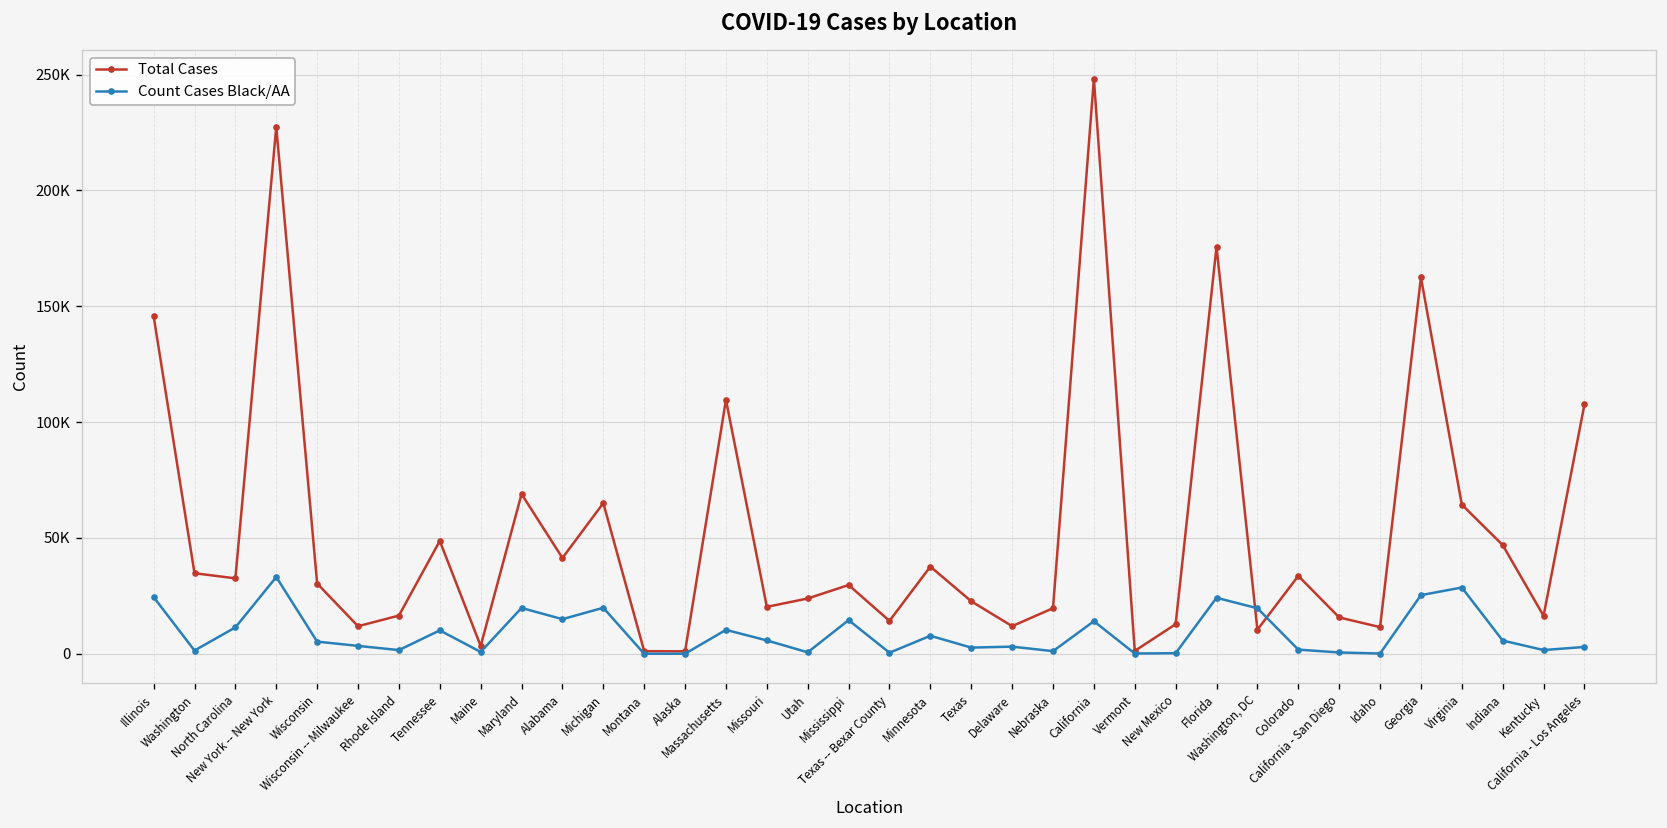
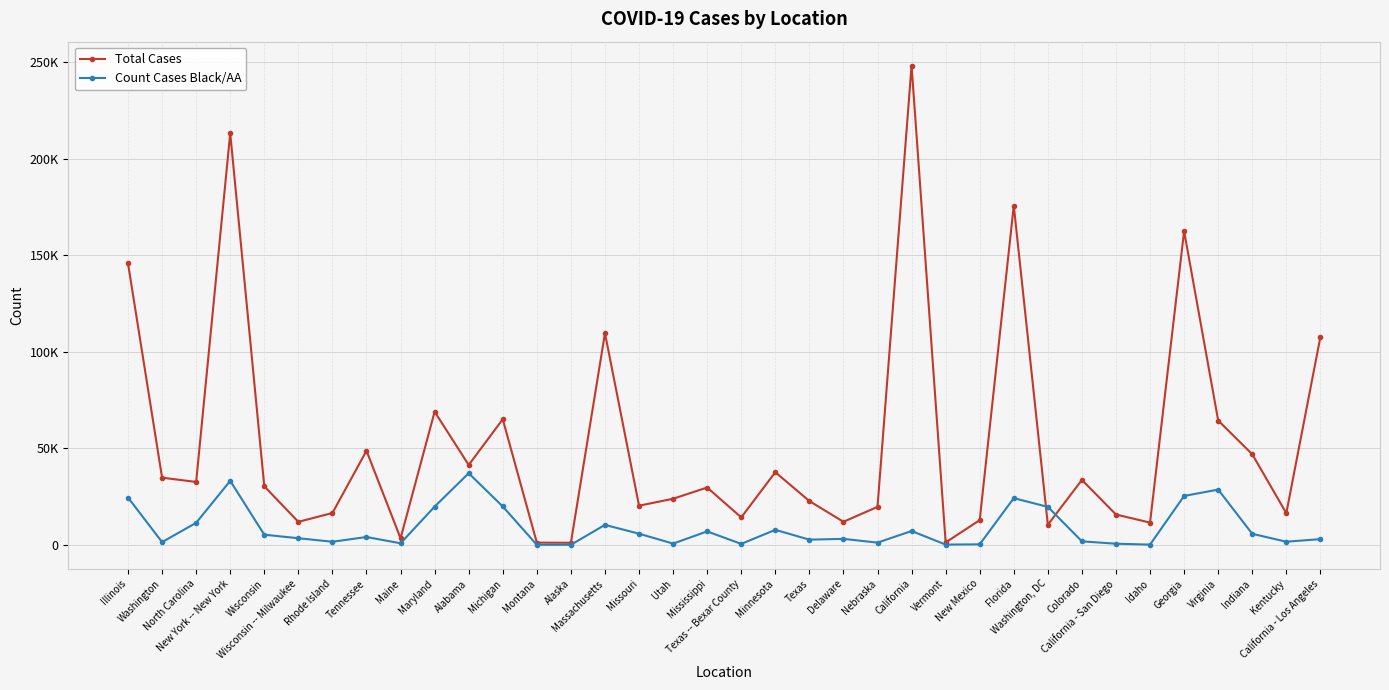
  {
    "Total Cases": {
      "Illinois": 146000,
      "Washington": 35000,
      "North Carolina": 33000,
-     "New York -- New York": 227000,
+     "New York -- New York": 213000,
      "Wisconsin": 30000,
      "Wisconsin -- Milwaukee": 12000,
      "Rhode Island": 16000,
      "Tennessee": 49000,
      "Maine": 3000,
      "Maryland": 69000,
      "Alabama": 41000,
      "Michigan": 65000,
      "Massachusetts": 110000,
      "Missouri": 20000,
      "Utah": 24000,
      "Mississippi": 30000,
      "Texas -- Bexar County": 14000,
      "Minnesota": 38000,
      "Texas": 23000,
      "Delaware": 12000,
      "Nebraska": 20000,
      "California": 248000,
      "New Mexico": 13000,
      "Florida": 176000,
      "Washington, DC": 10000,
      "Colorado": 34000,
      "California - San Diego": 16000,
      "Idaho": 11000,
      "Georgia": 163000,
      "Virginia": 64000,
      "Indiana": 47000,
      "Kentucky": 16000,
      "California - Los Angeles": 108000
    },
    "Count Cases Black/AA": {
      "Illinois": 24000,
      "Washington": 1000,
      "North Carolina": 11000,
      "New York -- New York": 33000,
      "Wisconsin": 5000,
      "Wisconsin -- Milwaukee": 3000,
      "Rhode Island": 2000,
-     "Tennessee": 10000,
+     "Tennessee": 4000,
      "Maine": 1000,
      "Maryland": 20000,
-     "Alabama": 15000,
+     "Alabama": 37000,
      "Michigan": 20000,
      "Massachusetts": 10000,
      "Missouri": 6000,
      "Utah": 1000,
-     "Mississippi": 15000,
+     "Mississippi": 7000,
      "Texas -- Bexar County": 0,
      "Minnesota": 8000,
      "Texas": 3000,
      "Delaware": 3000,
      "Nebraska": 1000,
-     "California": 14000,
+     "California": 7000,
      "New Mexico": 0,
      "Florida": 24000,
      "Washington, DC": 20000,
      "Colorado": 2000,
      "California - San Diego": 1000,
      "Idaho": 0,
      "Georgia": 25000,
      "Virginia": 29000,
      "Indiana": 6000,
      "Kentucky": 2000,
      "California - Los Angeles": 3000
    }
  }
